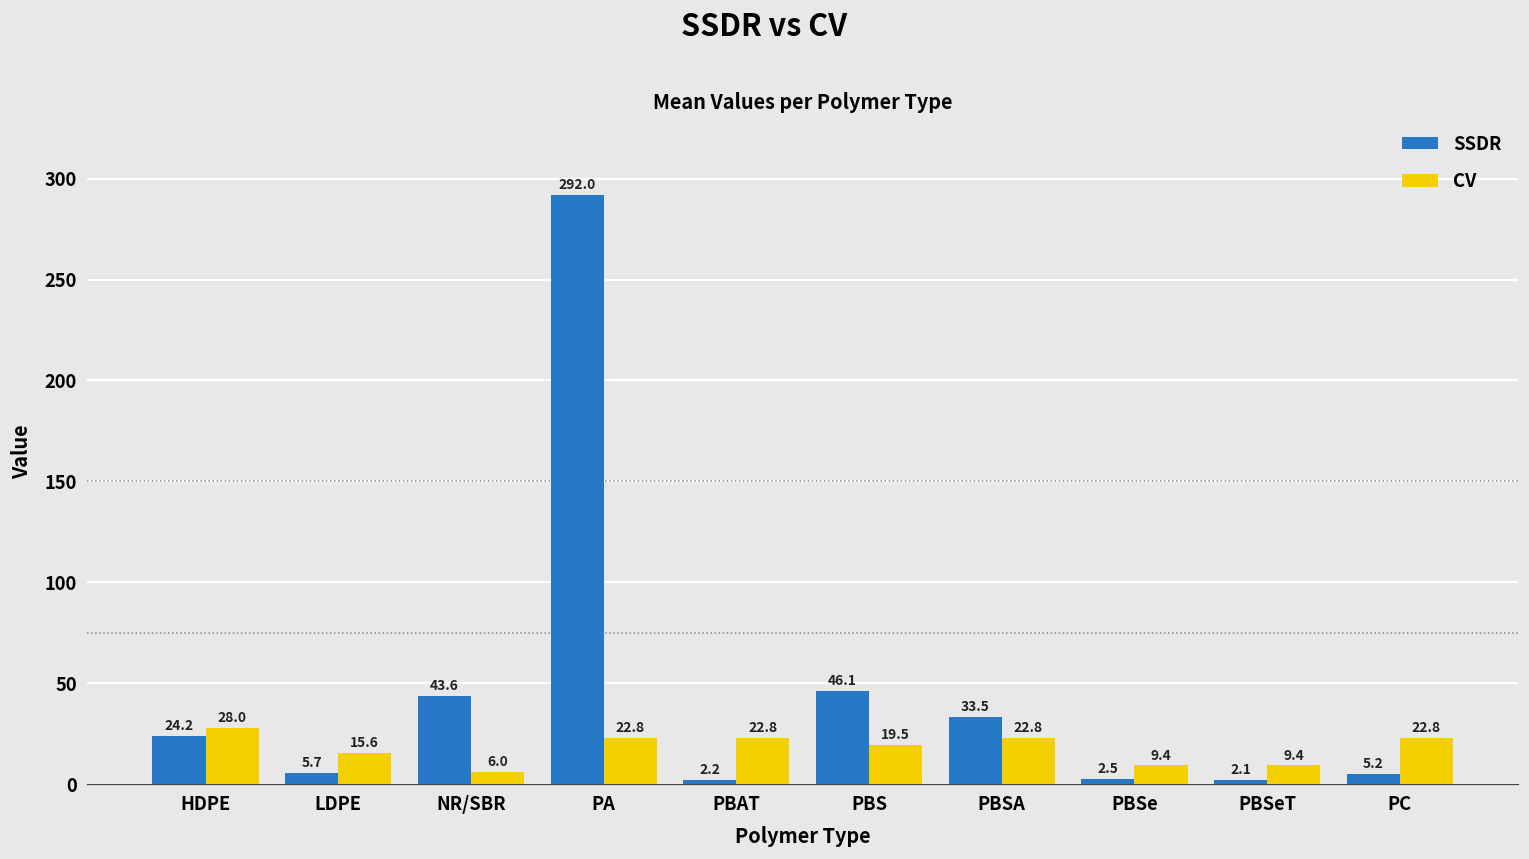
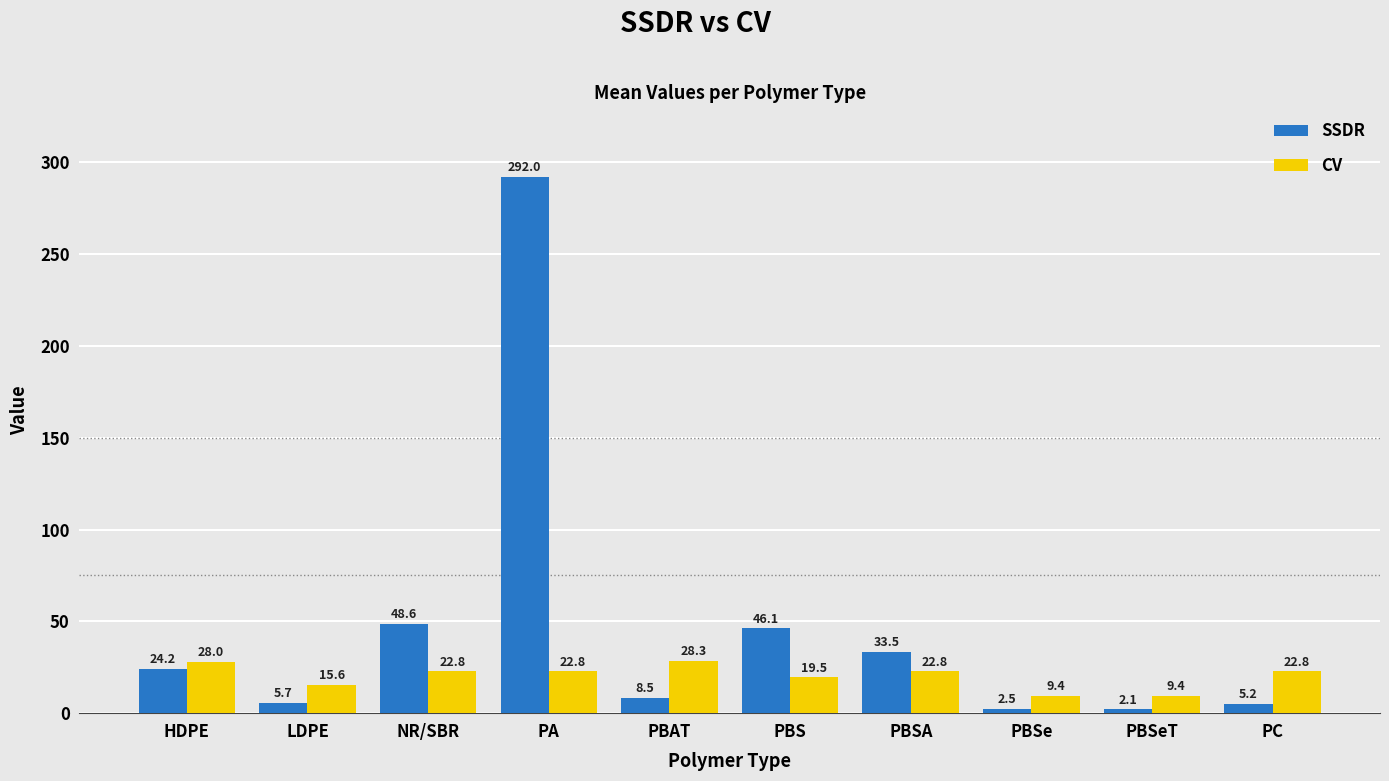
  {
    "SSDR": {
      "HDPE": 24.2,
      "LDPE": 5.7,
-     "NR/SBR": 43.6,
+     "NR/SBR": 48.6,
      "PA": 292.0,
-     "PBAT": 2.2,
+     "PBAT": 8.5,
      "PBS": 46.1,
      "PBSA": 33.5,
      "PBSe": 2.5,
      "PBSeT": 2.1,
      "PC": 5.2
    },
    "CV": {
      "HDPE": 28.0,
      "LDPE": 15.6,
-     "NR/SBR": 6.0,
+     "NR/SBR": 22.8,
      "PA": 22.8,
-     "PBAT": 22.8,
+     "PBAT": 28.3,
      "PBS": 19.5,
      "PBSA": 22.8,
      "PBSe": 9.4,
      "PBSeT": 9.4,
      "PC": 22.8
    }
  }
